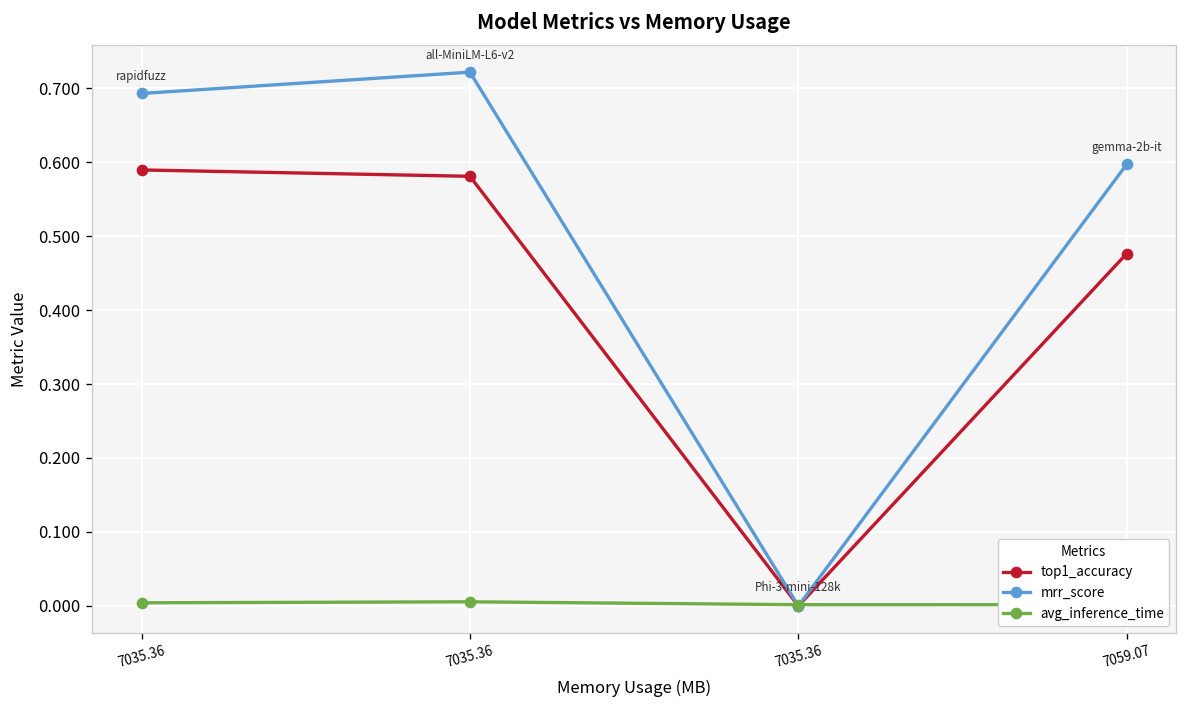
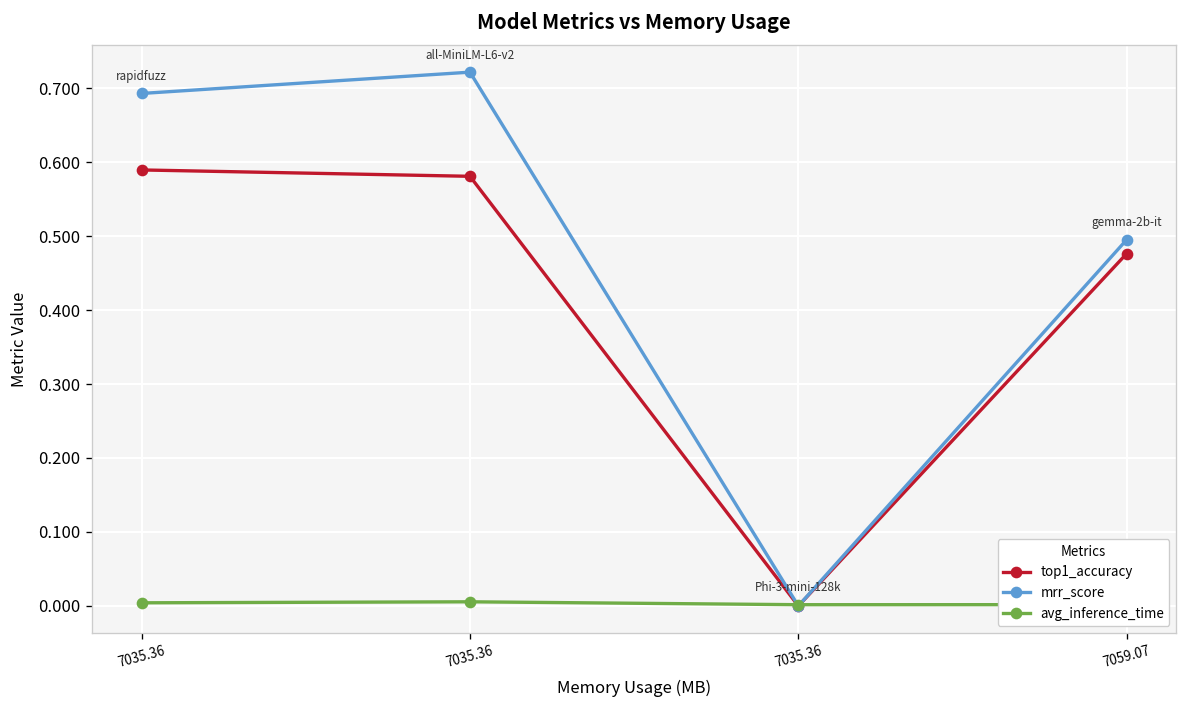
  {
    "top1_accuracy": {
      "7059.07": 0.48
    },
    "mrr_score": {
-     "7059.07": 0.60
+     "7059.07": 0.50
    }
  }
